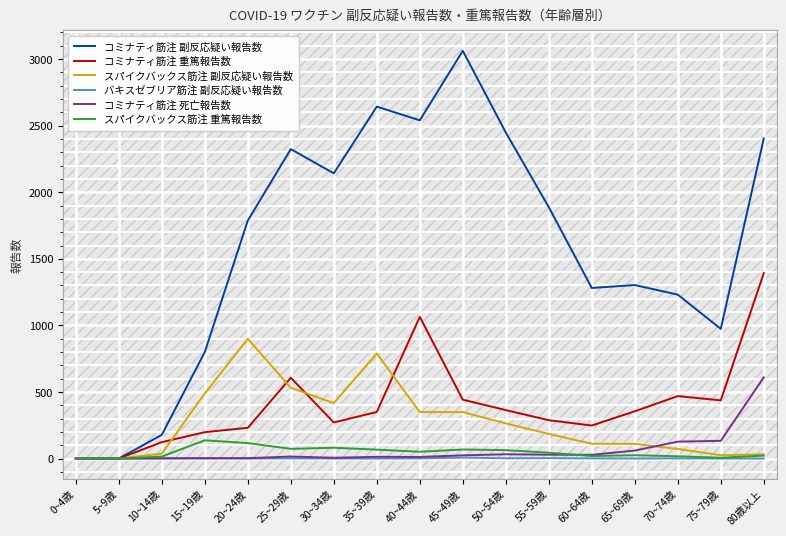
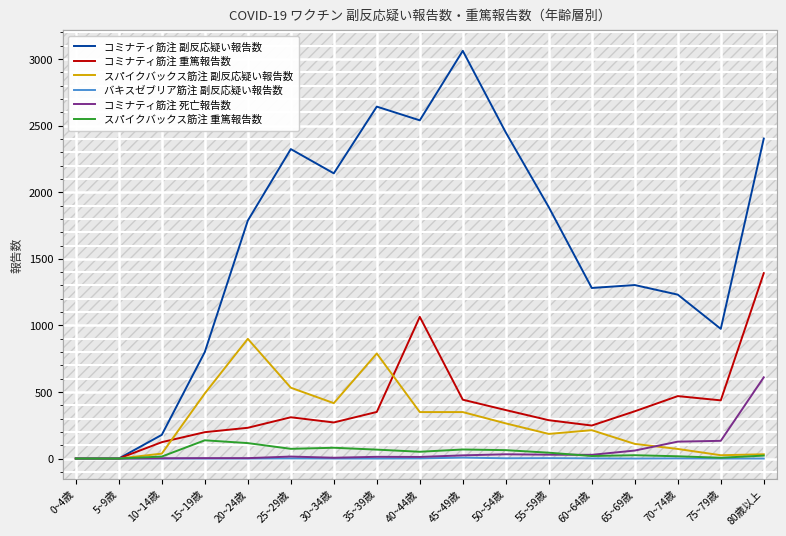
  {
    "コミナティ筋注 副反応疑い報告数": {
      "10~14歳": 180,
      "15~19歳": 800,
      "20~24歳": 1790,
      "25~29歳": 2320,
      "30~34歳": 2140,
      "35~39歳": 2640,
      "40~44歳": 2540,
      "45~49歳": 3060,
      "50~54歳": 2450,
      "55~59歳": 1890,
      "60~64歳": 1280,
      "65~69歳": 1300,
      "70~74歳": 1230,
      "75~79歳": 970,
      "80歳以上": 2400
    },
    "コミナティ筋注 重篤報告数": {
      "10~14歳": 120,
      "15~19歳": 200,
      "20~24歳": 230,
-     "25~29歳": 610,
+     "25~29歳": 310,
      "30~34歳": 270,
      "35~39歳": 350,
      "40~44歳": 1060,
      "45~49歳": 440,
      "50~54歳": 360,
      "55~59歳": 290,
      "60~64歳": 250,
      "65~69歳": 360,
      "70~74歳": 470,
      "75~79歳": 440,
      "80歳以上": 1390
    },
    "スパイクバックス筋注 副反応疑い報告数": {
      "10~14歳": 40,
      "15~19歳": 490,
      "20~24歳": 900,
      "25~29歳": 530,
      "30~34歳": 420,
      "35~39歳": 790,
      "40~44歳": 350,
      "45~49歳": 350,
      "50~54歳": 260,
      "55~59歳": 190,
-     "60~64歳": 110,
+     "60~64歳": 210,
      "65~69歳": 110,
      "70~74歳": 70
    },
    "バキスゼブリア筋注 副反応疑い報告数": {
      "50~54歳": 0,
      "55~59歳": 0,
      "65~69歳": 0,
      "80歳以上": 0
    },
    "コミナティ筋注 死亡報告数": {
      "50~54歳": 30,
      "65~69歳": 60,
      "70~74歳": 130,
      "75~79歳": 130,
      "80歳以上": 610
    },
    "スパイクバックス筋注 重篤報告数": {
      "15~19歳": 140,
      "20~24歳": 120,
      "25~29歳": 70,
      "30~34歳": 80,
      "35~39歳": 70,
      "40~44歳": 50,
      "45~49歳": 70,
      "50~54歳": 60,
      "65~69歳": 30
    }
  }
